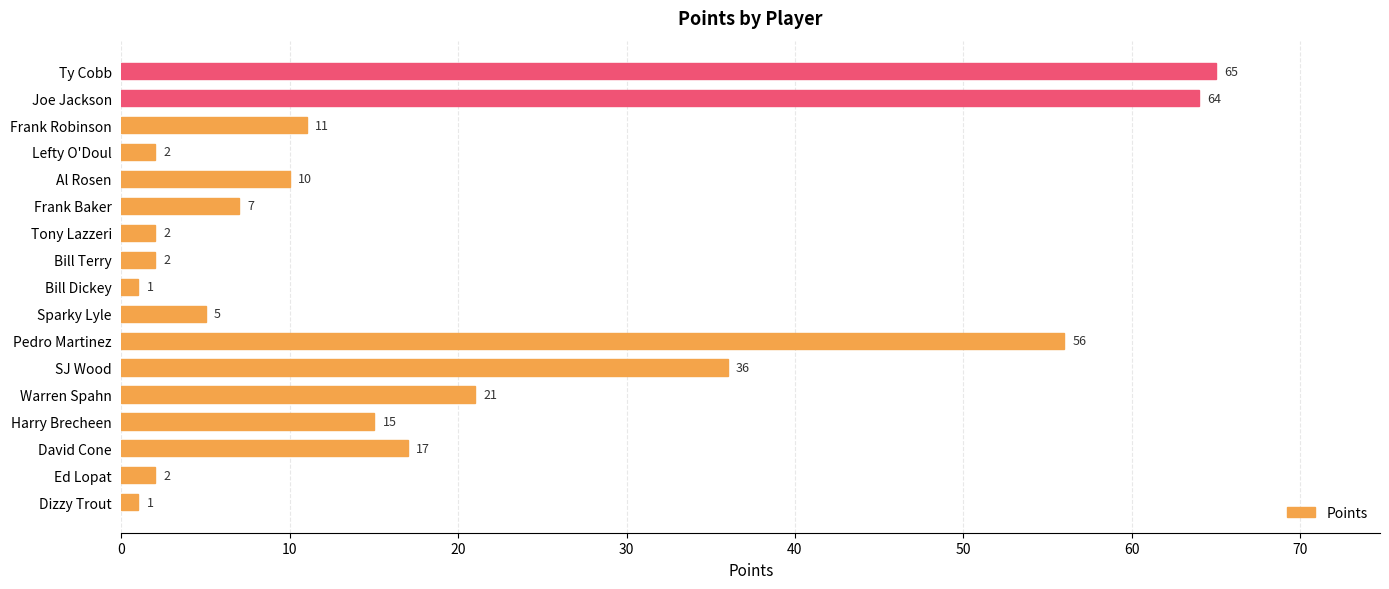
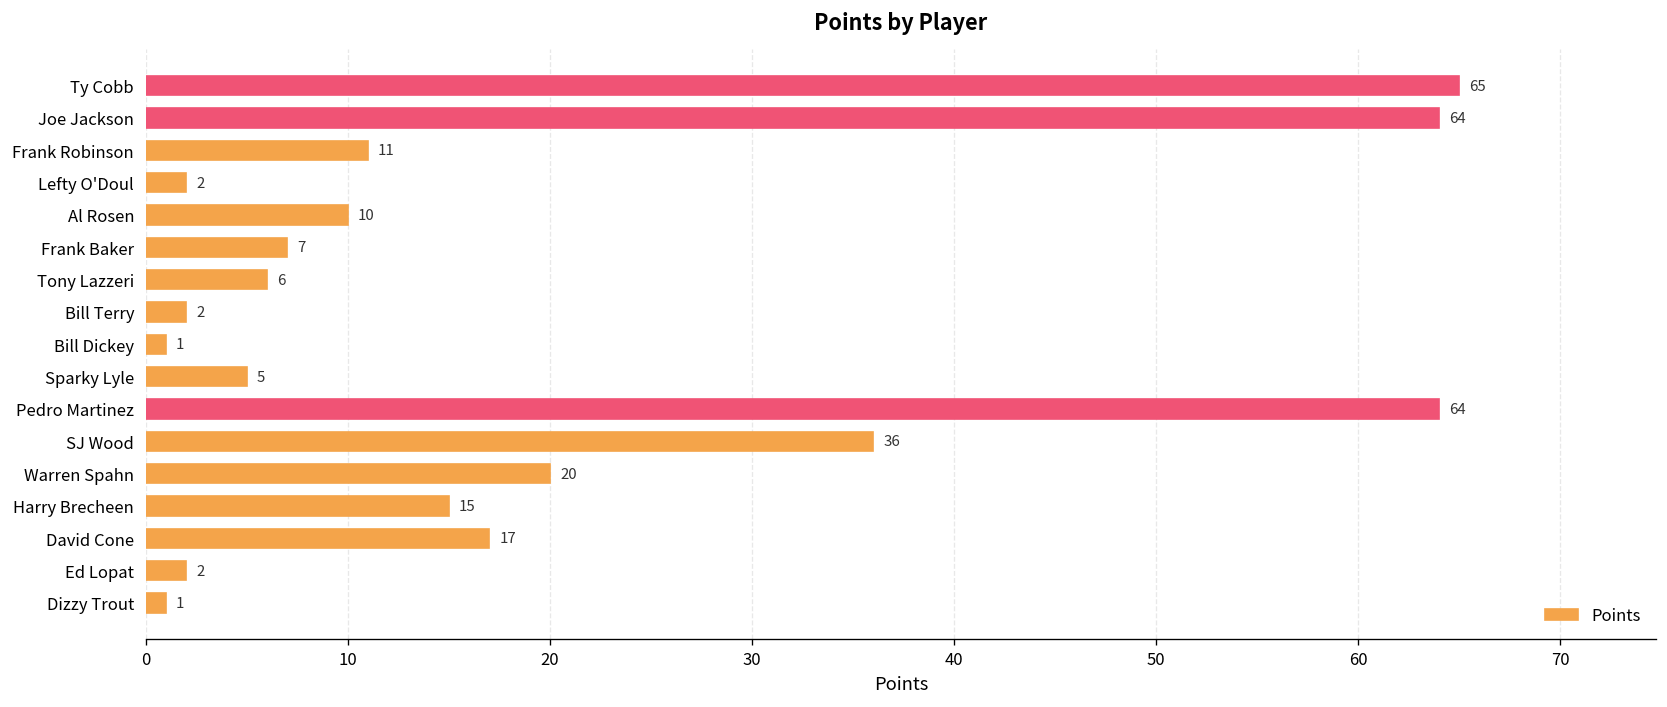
  {
    "Ty Cobb": 65,
    "Joe Jackson": 64,
    "Frank Robinson": 11,
    "Lefty O'Doul": 2,
    "Al Rosen": 10,
    "Frank Baker": 7,
-   "Tony Lazzeri": 2,
+   "Tony Lazzeri": 6,
    "Bill Terry": 2,
    "Bill Dickey": 1,
    "Sparky Lyle": 5,
-   "Pedro Martinez": 56,
+   "Pedro Martinez": 64,
    "SJ Wood": 36,
-   "Warren Spahn": 21,
+   "Warren Spahn": 20,
    "Harry Brecheen": 15,
    "David Cone": 17,
    "Ed Lopat": 2,
    "Dizzy Trout": 1
  }
